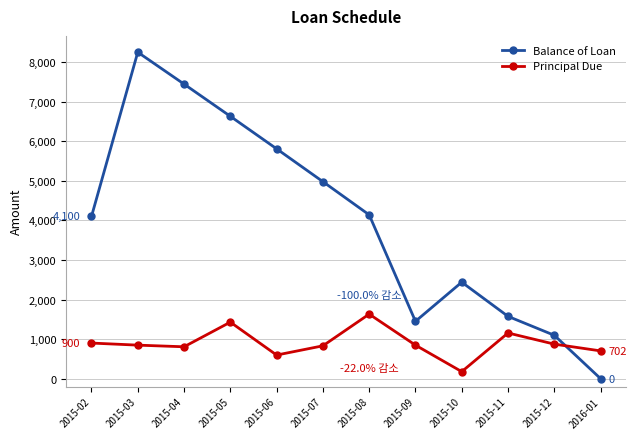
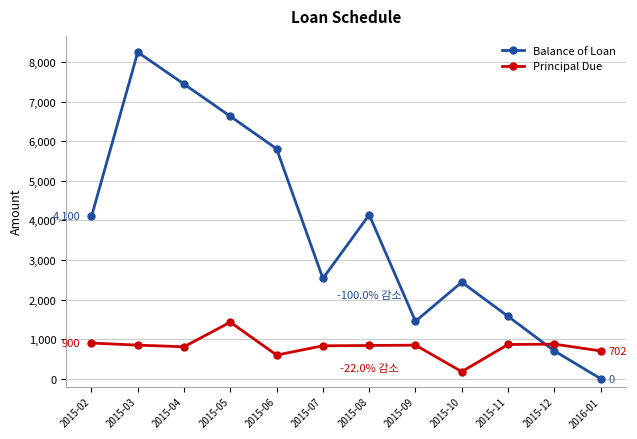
  {
    "Balance of Loan": {
      "2015-03": "8,300",
      "2015-04": "7,400",
      "2015-05": "6,600",
      "2015-06": "5,800",
-     "2015-07": "5,000",
+     "2015-07": "2,500",
      "2015-08": "4,100",
      "2015-09": "1,400",
      "2015-10": "2,400",
      "2015-11": "1,600",
-     "2015-12": "1,100"
+     "2015-12": "700"
    },
    "Principal Due": {
      "2015-03": "800",
      "2015-04": "800",
      "2015-05": "1,400",
      "2015-06": "600",
-     "2015-08": "1,600",
+     "2015-08": "800",
      "2015-10": "200",
-     "2015-11": "1,200",
+     "2015-11": "900",
      "2015-12": "900"
    }
  }
